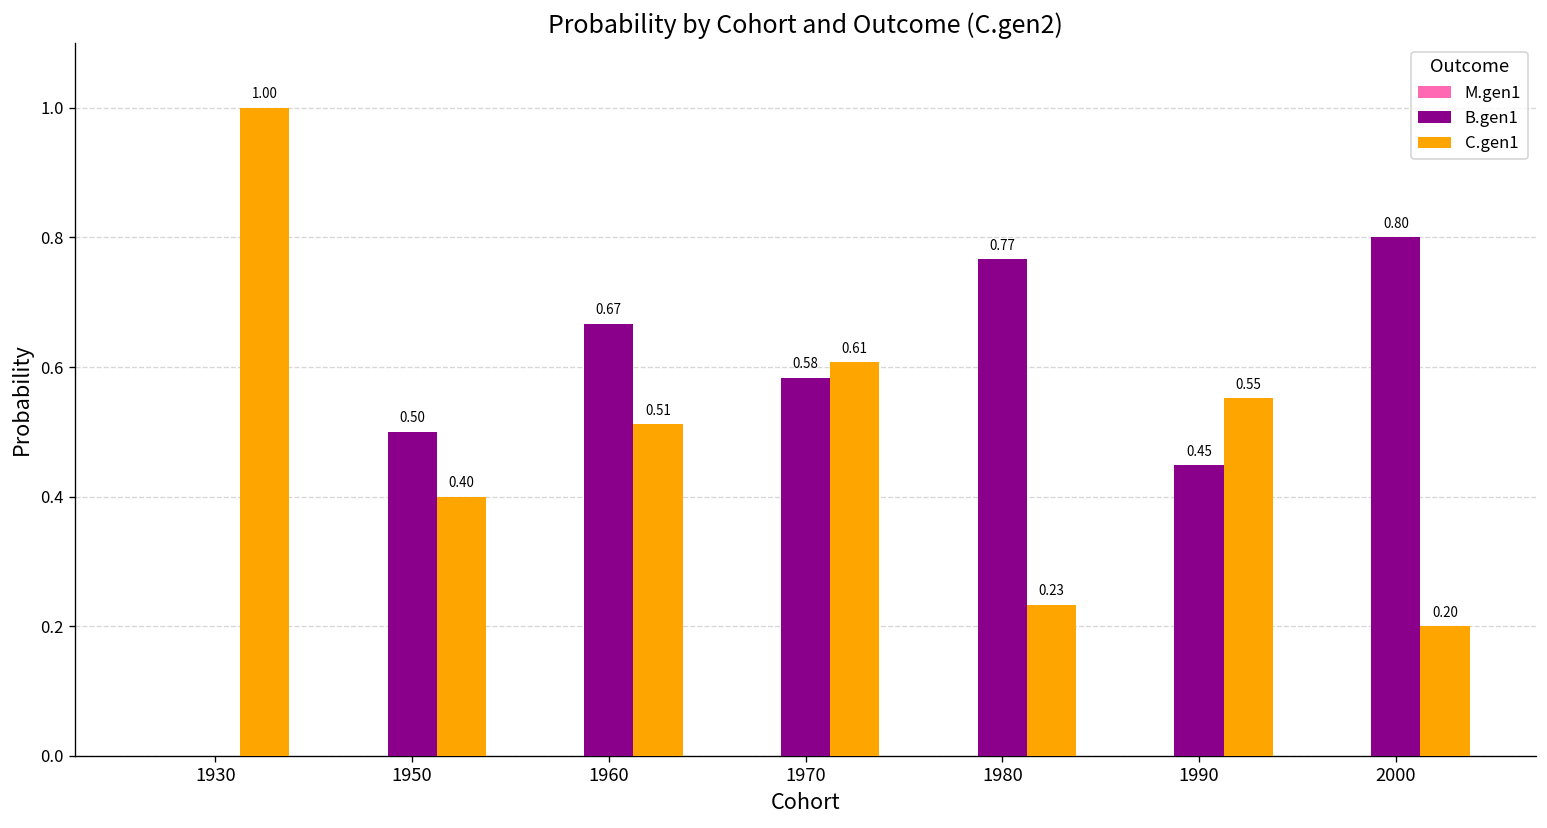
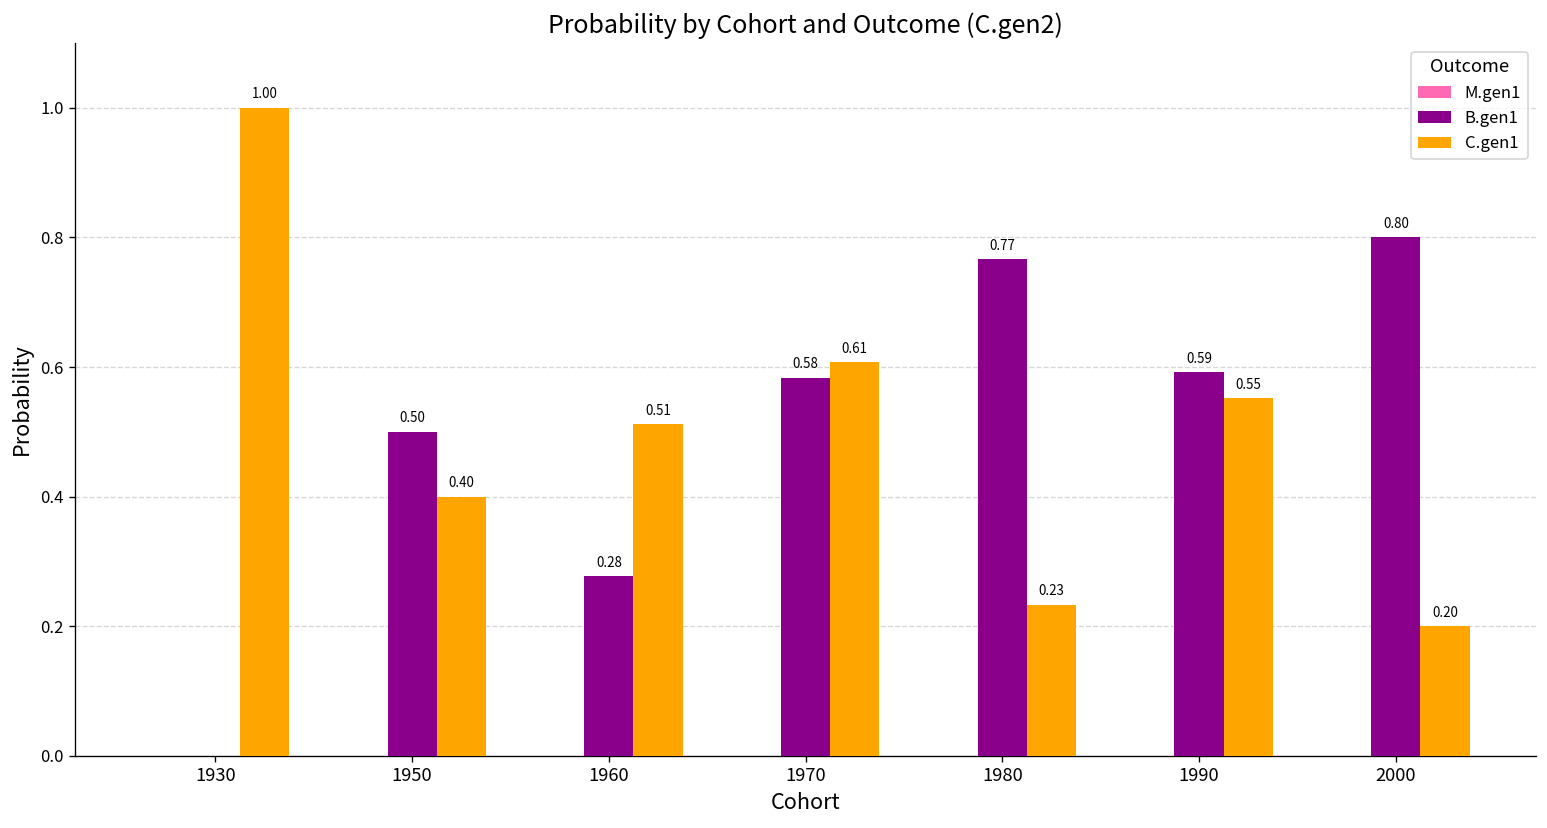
  {
    "M.gen1": {
      "1930": 0.00,
      "1950": 0.00,
      "1960": 0.00,
      "1970": 0.00,
      "1980": 0.00,
      "1990": 0.00,
      "2000": 0.00
    },
    "B.gen1": {
      "1950": 0.50,
-     "1960": 0.67,
+     "1960": 0.28,
      "1970": 0.58,
      "1980": 0.77,
-     "1990": 0.45,
+     "1990": 0.59,
      "2000": 0.80
    },
    "C.gen1": {
      "1930": 1.00,
      "1950": 0.40,
      "1960": 0.51,
      "1970": 0.61,
      "1980": 0.23,
      "1990": 0.55,
      "2000": 0.20
    }
  }
